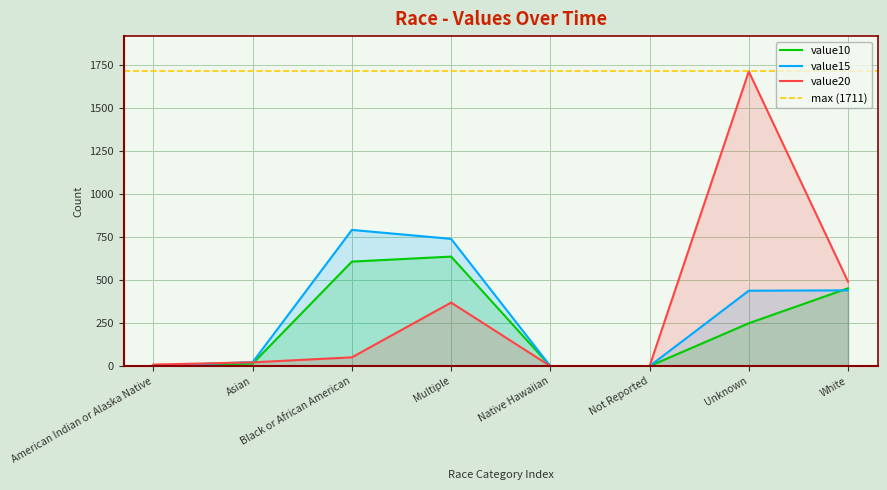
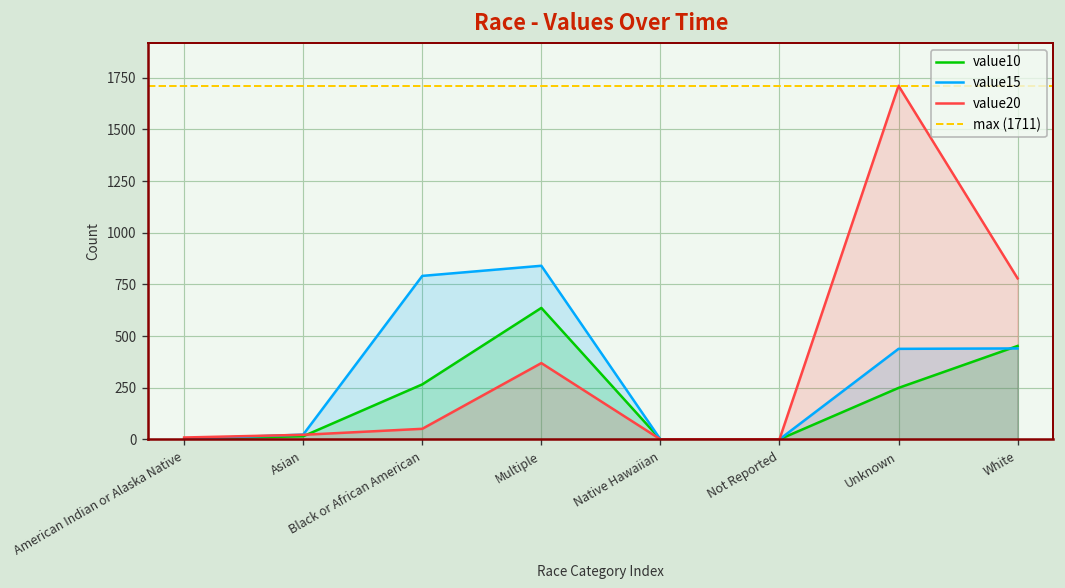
  {
    "value10": {
-     "Black or African American": 610,
+     "Black or African American": 270,
      "Multiple": 640,
      "Unknown": 250
    },
    "value15": {
      "Black or African American": 790,
-     "Multiple": 740,
+     "Multiple": 840,
      "Unknown": 440
    },
    "value20": {
      "Black or African American": 50,
      "Multiple": 370,
      "Unknown": 1710,
-     "White": 490
+     "White": 780
    }
  }
